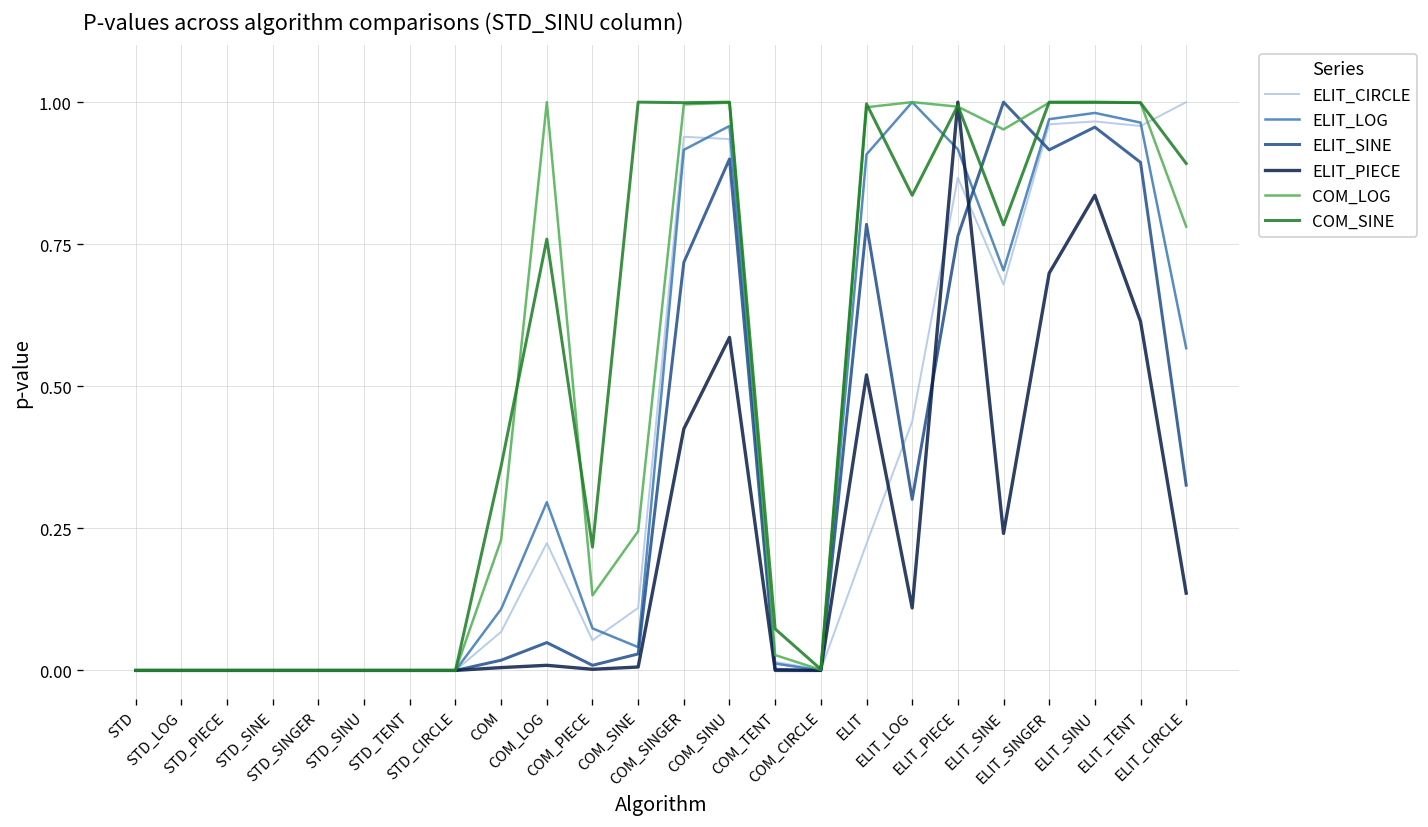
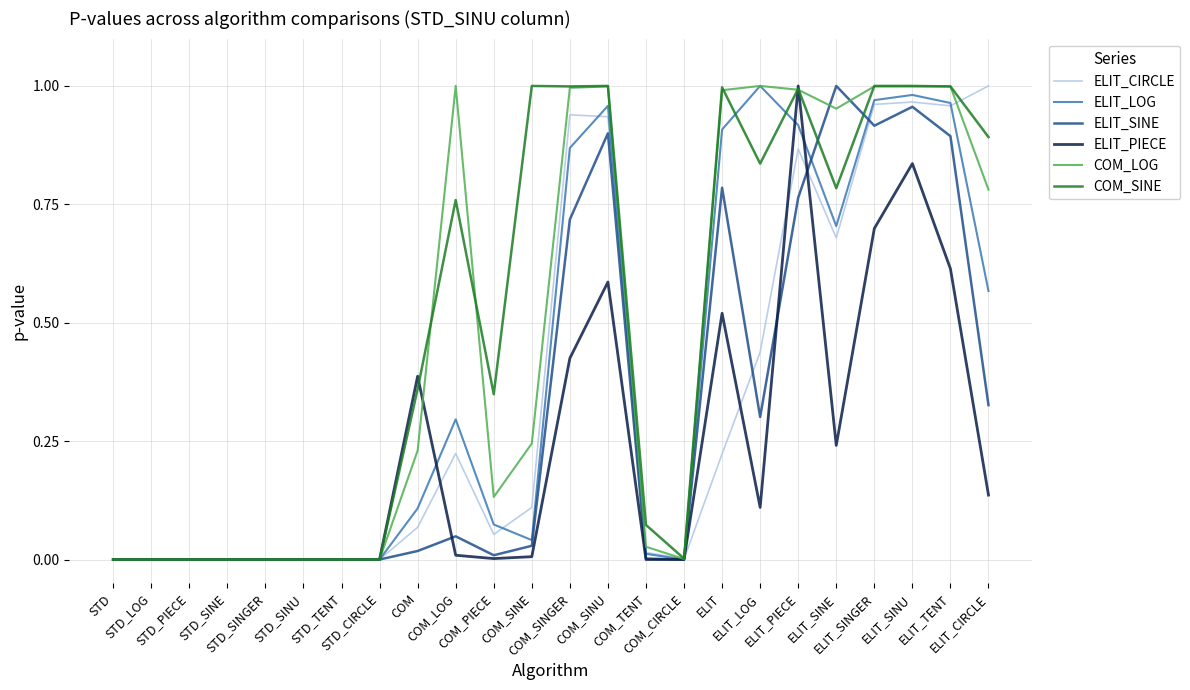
  {
    "ELIT_CIRCLE": {
      "COM": 0.07,
      "COM_LOG": 0.22,
      "COM_PIECE": 0.05,
      "COM_SINE": 0.11,
      "COM_SINGER": 0.94,
      "COM_SINU": 0.94,
      "ELIT": 0.22,
      "ELIT_LOG": 0.44,
      "ELIT_PIECE": 0.87,
      "ELIT_SINE": 0.68,
      "ELIT_SINGER": 0.96,
      "ELIT_SINU": 0.97,
      "ELIT_TENT": 0.96,
      "ELIT_CIRCLE": 1.00
    },
    "ELIT_LOG": {
      "COM": 0.11,
      "COM_LOG": 0.30,
      "COM_PIECE": 0.07,
      "COM_SINE": 0.04,
-     "COM_SINGER": 0.92,
+     "COM_SINGER": 0.87,
      "COM_SINU": 0.96,
      "ELIT": 0.91,
      "ELIT_PIECE": 0.92,
      "ELIT_SINE": 0.70,
      "ELIT_SINGER": 0.97,
      "ELIT_SINU": 0.98,
      "ELIT_TENT": 0.96,
      "ELIT_CIRCLE": 0.57
    },
    "ELIT_SINE": {
      "COM": 0.02,
      "COM_LOG": 0.05,
      "COM_PIECE": 0.01,
      "COM_SINE": 0.03,
      "COM_SINGER": 0.72,
      "COM_SINU": 0.90,
      "ELIT": 0.79,
      "ELIT_LOG": 0.30,
      "ELIT_PIECE": 0.76,
      "ELIT_SINE": 1.00,
      "ELIT_SINGER": 0.92,
      "ELIT_SINU": 0.96,
      "ELIT_TENT": 0.89,
      "ELIT_CIRCLE": 0.33
    },
    "ELIT_PIECE": {
-     "COM": 0.01,
+     "COM": 0.39,
      "COM_LOG": 0.01,
      "COM_PIECE": 0.00,
      "COM_SINE": 0.01,
      "COM_SINGER": 0.43,
      "COM_SINU": 0.59,
      "ELIT": 0.52,
      "ELIT_LOG": 0.11,
      "ELIT_PIECE": 1.00,
      "ELIT_SINE": 0.24,
      "ELIT_SINGER": 0.70,
      "ELIT_SINU": 0.84,
      "ELIT_TENT": 0.61,
      "ELIT_CIRCLE": 0.14
    },
    "COM_LOG": {
      "COM": 0.23,
      "COM_LOG": 1.00,
      "COM_PIECE": 0.13,
      "COM_SINE": 0.25,
      "COM_TENT": 0.03,
      "ELIT": 0.99,
      "ELIT_SINE": 0.95,
      "ELIT_CIRCLE": 0.78
    },
    "COM_SINE": {
      "COM": 0.36,
      "COM_LOG": 0.76,
-     "COM_PIECE": 0.22,
+     "COM_PIECE": 0.35,
      "COM_SINE": 1.00,
      "COM_TENT": 0.07,
      "ELIT": 1.00,
      "ELIT_LOG": 0.84,
      "ELIT_SINE": 0.78,
      "ELIT_CIRCLE": 0.89
    }
  }
